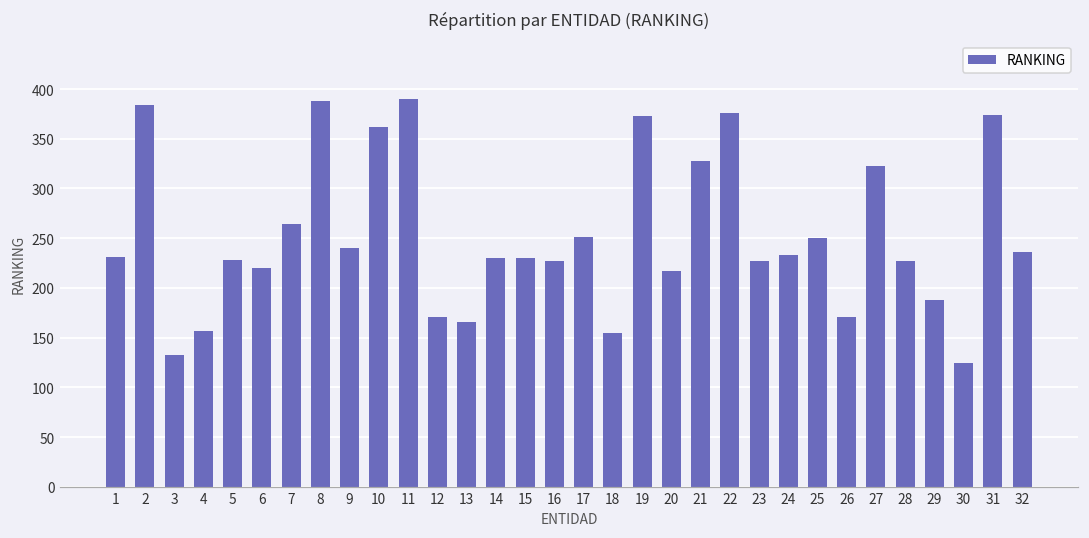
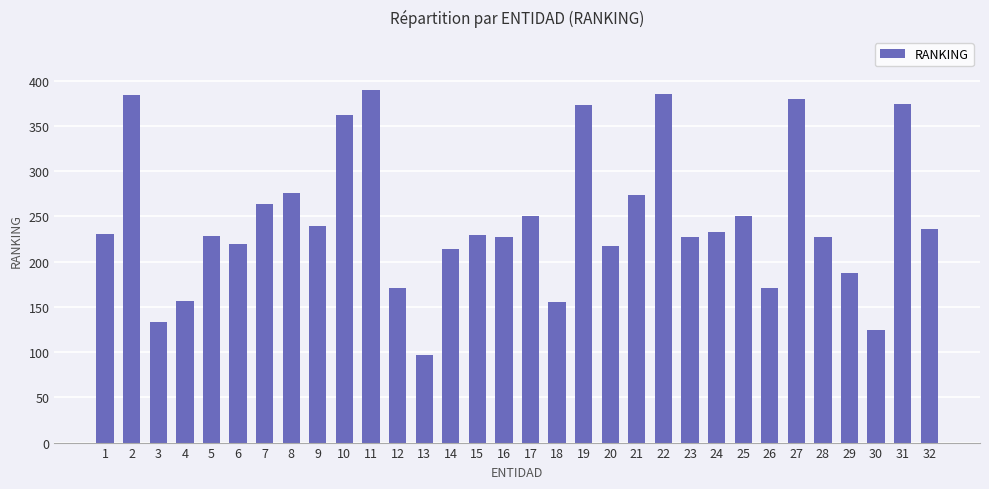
  {
    "1": 230,
    "2": 380,
    "3": 130,
    "4": 160,
    "5": 230,
    "6": 220,
    "7": 260,
-   "8": 390,
+   "8": 280,
    "9": 240,
    "10": 360,
    "11": 390,
    "12": 170,
-   "13": 170,
-   "14": 230,
+   "13": 100,
+   "14": 210,
    "15": 230,
    "16": 230,
    "17": 250,
    "18": 160,
    "19": 370,
    "20": 220,
-   "21": 330,
-   "22": 380,
+   "21": 270,
+   "22": 390,
    "23": 230,
    "24": 230,
    "25": 250,
    "26": 170,
-   "27": 320,
+   "27": 380,
    "28": 230,
    "29": 190,
    "30": 130,
    "31": 370,
    "32": 240
  }
